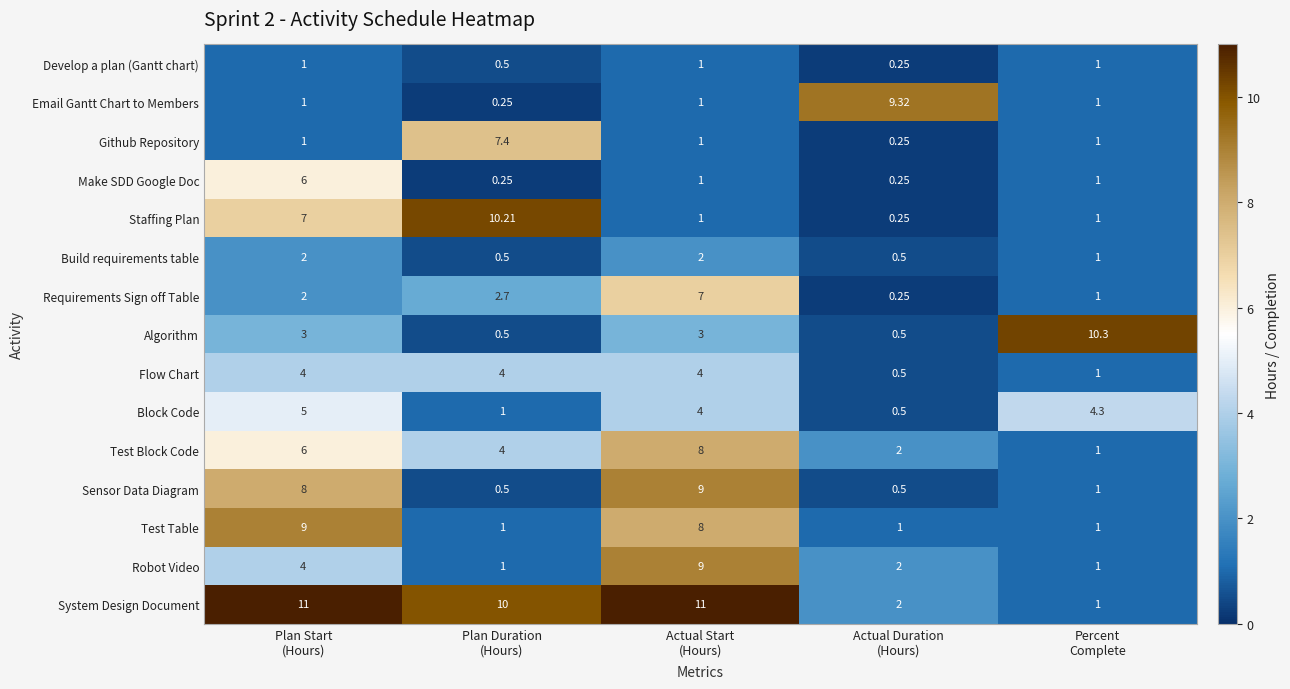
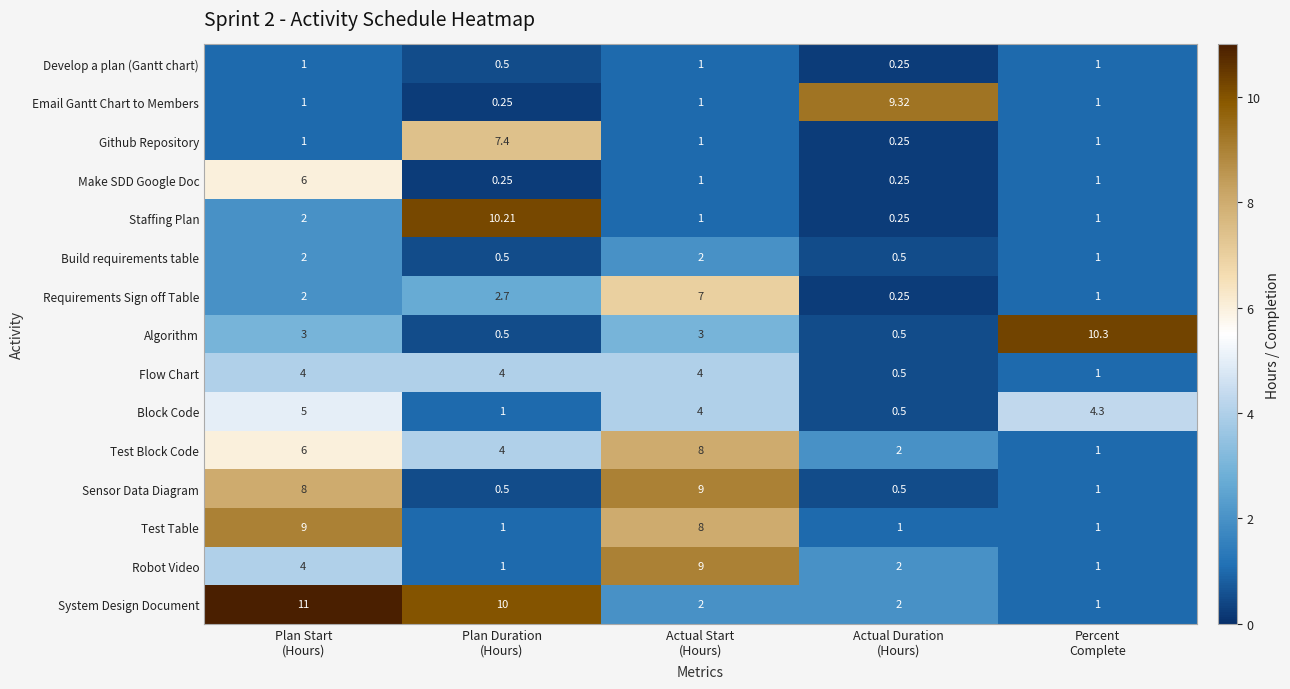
  {
    "Develop a plan (Gantt chart)": {
      "Plan Start (Hours)": 1,
      "Plan Duration (Hours)": 0.5,
      "Actual Start (Hours)": 1,
      "Actual Duration (Hours)": 0.25,
      "Percent Complete": 1
    },
    "Email Gantt Chart to Members": {
      "Plan Start (Hours)": 1,
      "Plan Duration (Hours)": 0.25,
      "Actual Start (Hours)": 1,
      "Actual Duration (Hours)": 9.32,
      "Percent Complete": 1
    },
    "Github Repository": {
      "Plan Start (Hours)": 1,
      "Plan Duration (Hours)": 7.4,
      "Actual Start (Hours)": 1,
      "Actual Duration (Hours)": 0.25,
      "Percent Complete": 1
    },
    "Make SDD Google Doc": {
      "Plan Start (Hours)": 6,
      "Plan Duration (Hours)": 0.25,
      "Actual Start (Hours)": 1,
      "Actual Duration (Hours)": 0.25,
      "Percent Complete": 1
    },
    "Staffing Plan": {
-     "Plan Start (Hours)": 7,
+     "Plan Start (Hours)": 2,
      "Plan Duration (Hours)": 10.21,
      "Actual Start (Hours)": 1,
      "Actual Duration (Hours)": 0.25,
      "Percent Complete": 1
    },
    "Build requirements table": {
      "Plan Start (Hours)": 2,
      "Plan Duration (Hours)": 0.5,
      "Actual Start (Hours)": 2,
      "Actual Duration (Hours)": 0.5,
      "Percent Complete": 1
    },
    "Requirements Sign off Table": {
      "Plan Start (Hours)": 2,
      "Plan Duration (Hours)": 2.7,
      "Actual Start (Hours)": 7,
      "Actual Duration (Hours)": 0.25,
      "Percent Complete": 1
    },
    "Algorithm": {
      "Plan Start (Hours)": 3,
      "Plan Duration (Hours)": 0.5,
      "Actual Start (Hours)": 3,
      "Actual Duration (Hours)": 0.5,
      "Percent Complete": 10.3
    },
    "Flow Chart": {
      "Plan Start (Hours)": 4,
      "Plan Duration (Hours)": 4,
      "Actual Start (Hours)": 4,
      "Actual Duration (Hours)": 0.5,
      "Percent Complete": 1
    },
    "Block Code": {
      "Plan Start (Hours)": 5,
      "Plan Duration (Hours)": 1,
      "Actual Start (Hours)": 4,
      "Actual Duration (Hours)": 0.5,
      "Percent Complete": 4.3
    },
    "Test Block Code": {
      "Plan Start (Hours)": 6,
      "Plan Duration (Hours)": 4,
      "Actual Start (Hours)": 8,
      "Actual Duration (Hours)": 2,
      "Percent Complete": 1
    },
    "Sensor Data Diagram": {
      "Plan Start (Hours)": 8,
      "Plan Duration (Hours)": 0.5,
      "Actual Start (Hours)": 9,
      "Actual Duration (Hours)": 0.5,
      "Percent Complete": 1
    },
    "Test Table": {
      "Plan Start (Hours)": 9,
      "Plan Duration (Hours)": 1,
      "Actual Start (Hours)": 8,
      "Actual Duration (Hours)": 1,
      "Percent Complete": 1
    },
    "Robot Video": {
      "Plan Start (Hours)": 4,
      "Plan Duration (Hours)": 1,
      "Actual Start (Hours)": 9,
      "Actual Duration (Hours)": 2,
      "Percent Complete": 1
    },
    "System Design Document": {
      "Plan Start (Hours)": 11,
      "Plan Duration (Hours)": 10,
-     "Actual Start (Hours)": 11,
+     "Actual Start (Hours)": 2,
      "Actual Duration (Hours)": 2,
      "Percent Complete": 1
    }
  }
